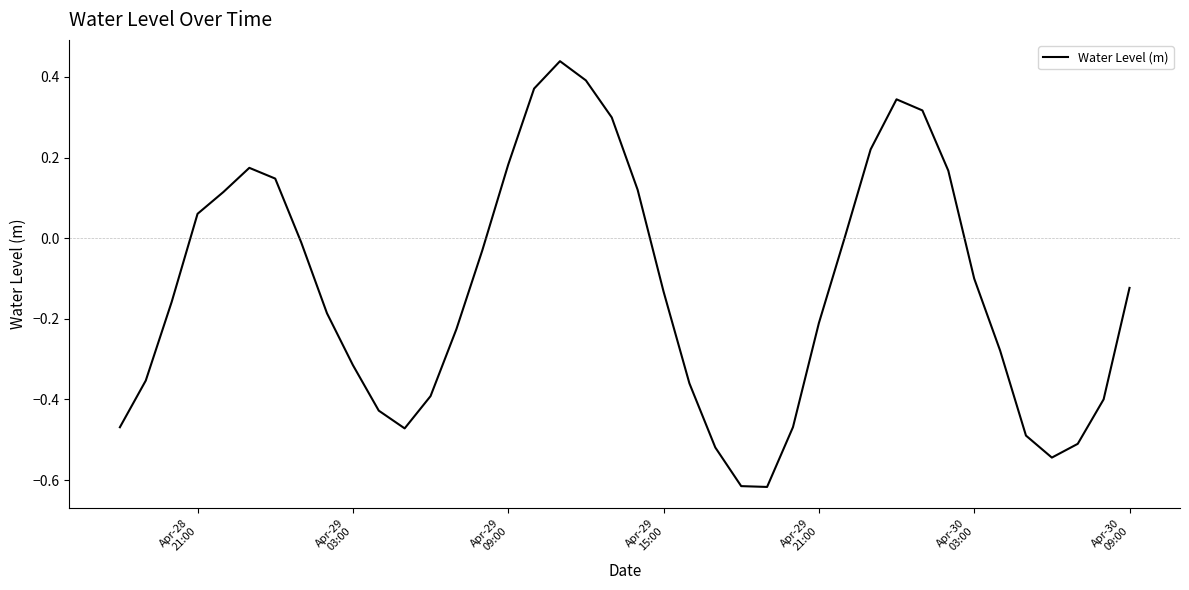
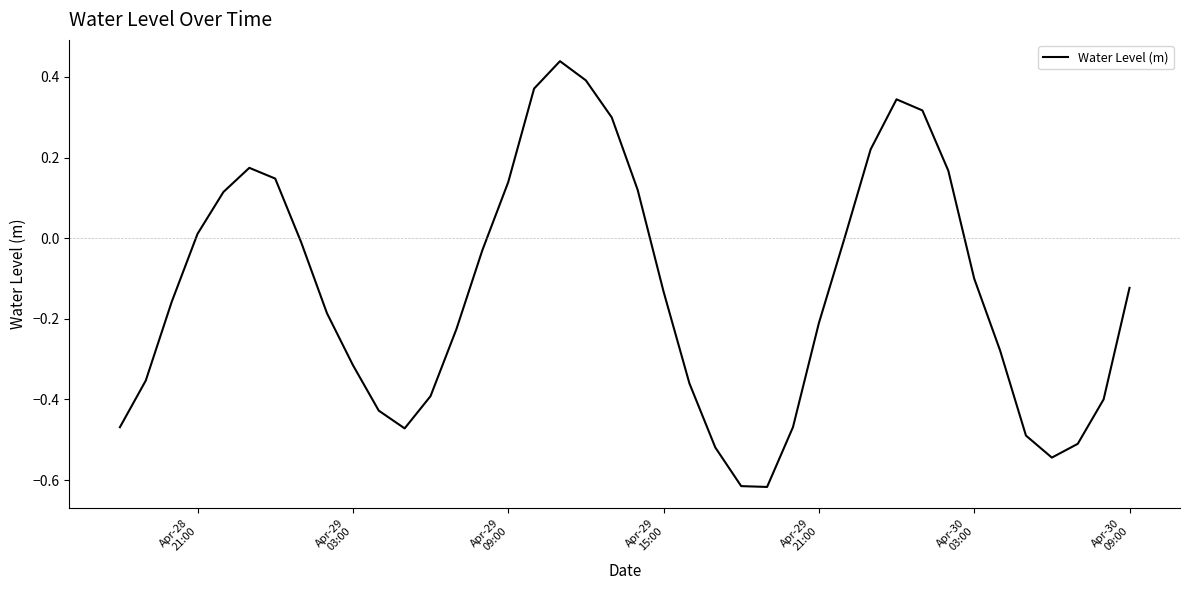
  {
-   "Apr-28 21:00": 0.06,
+   "Apr-28 21:00": 0.01,
    "Apr-29 03:00": -0.31,
-   "Apr-29 09:00": 0.18,
+   "Apr-29 09:00": 0.14,
    "Apr-29 15:00": -0.13,
    "Apr-29 21:00": -0.21,
    "Apr-30 03:00": -0.10,
    "Apr-30 09:00": -0.12
  }
